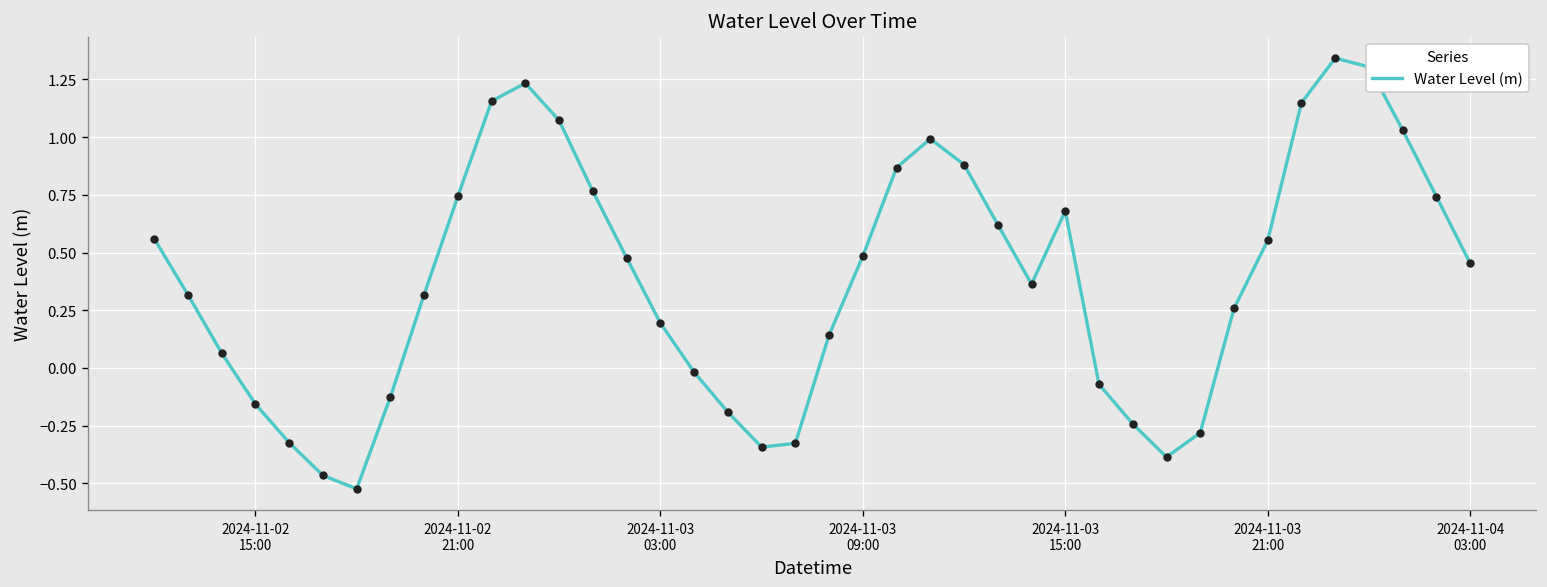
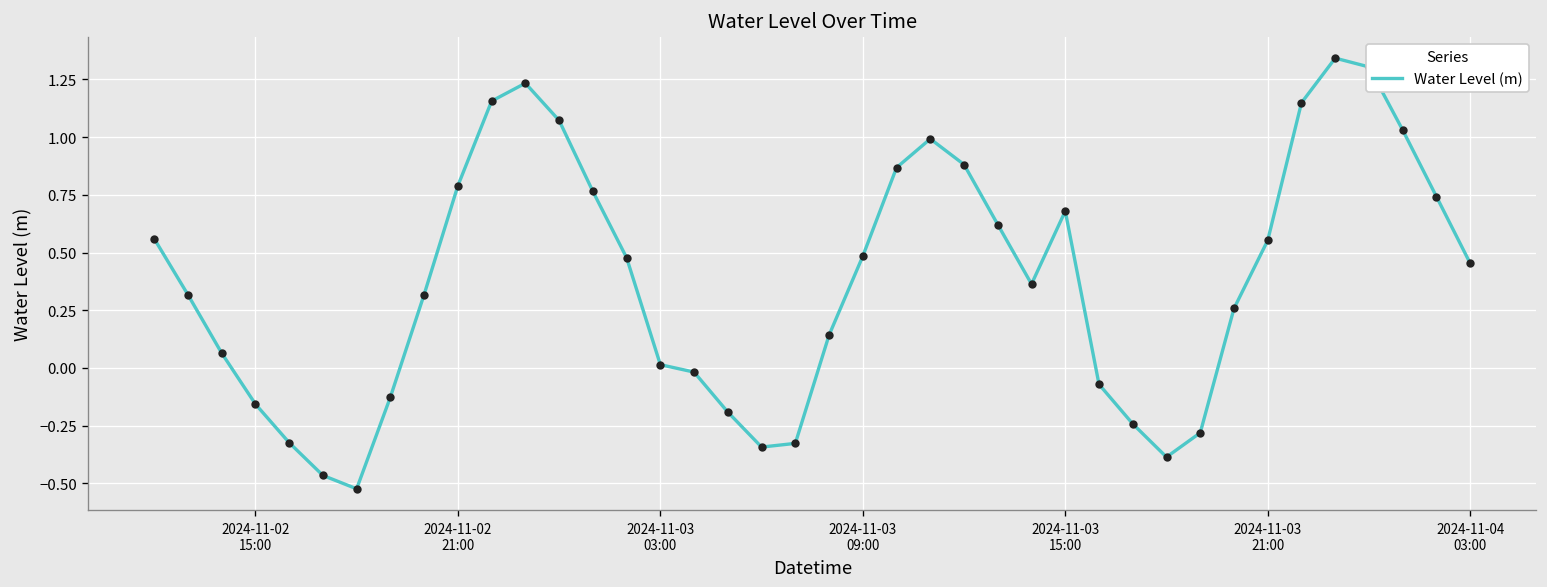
  {
    "2024-11-02 15:00": -0.16,
-   "2024-11-02 21:00": 0.74,
-   "2024-11-03 03:00": 0.19,
+   "2024-11-02 21:00": 0.79,
+   "2024-11-03 03:00": 0.01,
    "2024-11-03 09:00": 0.48,
    "2024-11-03 15:00": 0.68,
    "2024-11-03 21:00": 0.55,
    "2024-11-04 03:00": 0.45
  }
